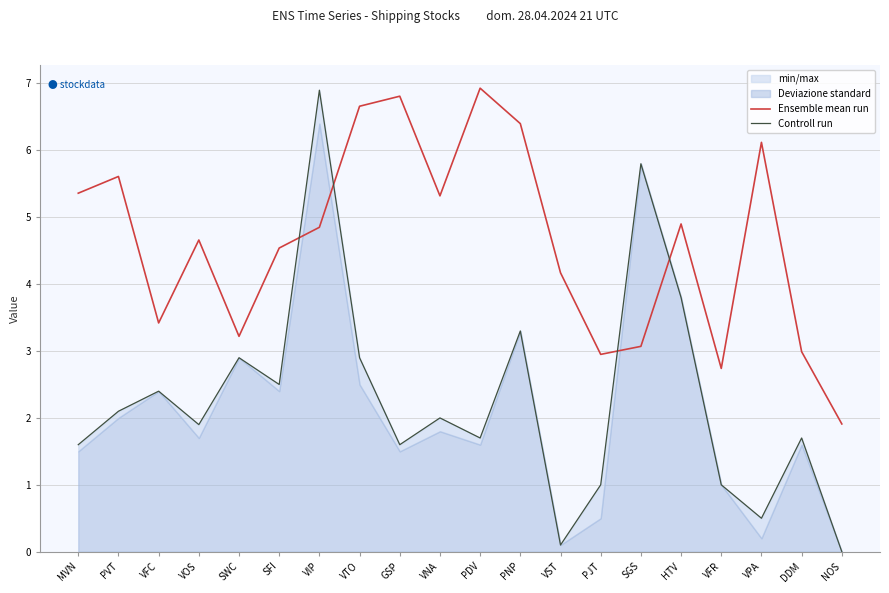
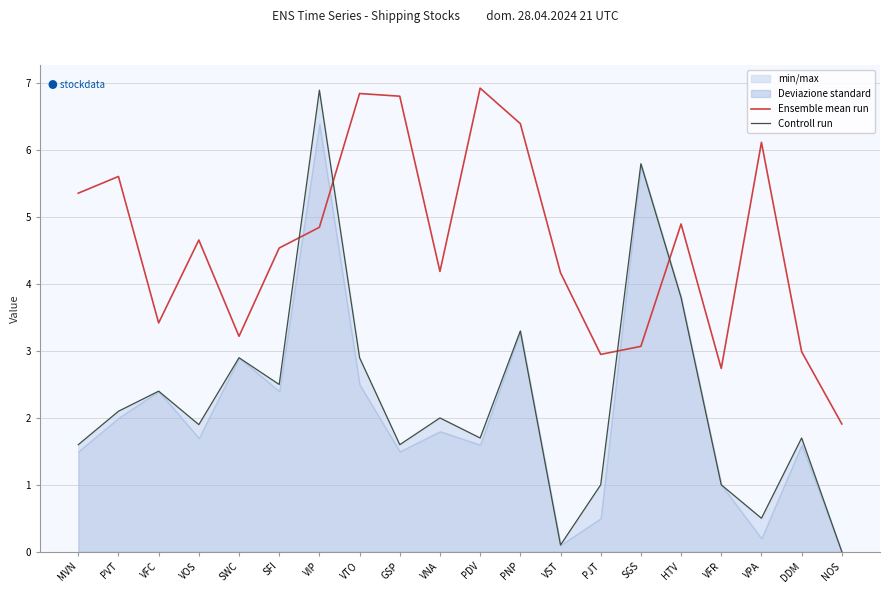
  {
    "Ensemble mean run": {
      "MVN": 5.4,
      "PVT": 5.6,
      "VFC": 3.4,
      "VOS": 4.7,
      "SWC": 3.2,
      "SFI": 4.5,
      "VIP": 4.9,
-     "VTO": 6.7,
+     "VTO": 6.9,
      "GSP": 6.8,
-     "VNA": 5.3,
+     "VNA": 4.2,
      "PDV": 6.9,
      "PNP": 6.4,
      "VST": 4.2,
      "PJT": 3.0,
      "SGS": 3.1,
      "HTV": 4.9,
      "VFR": 2.7,
      "VPA": 6.1,
      "DDM": 3.0,
      "NOS": 1.9
    }
  }
